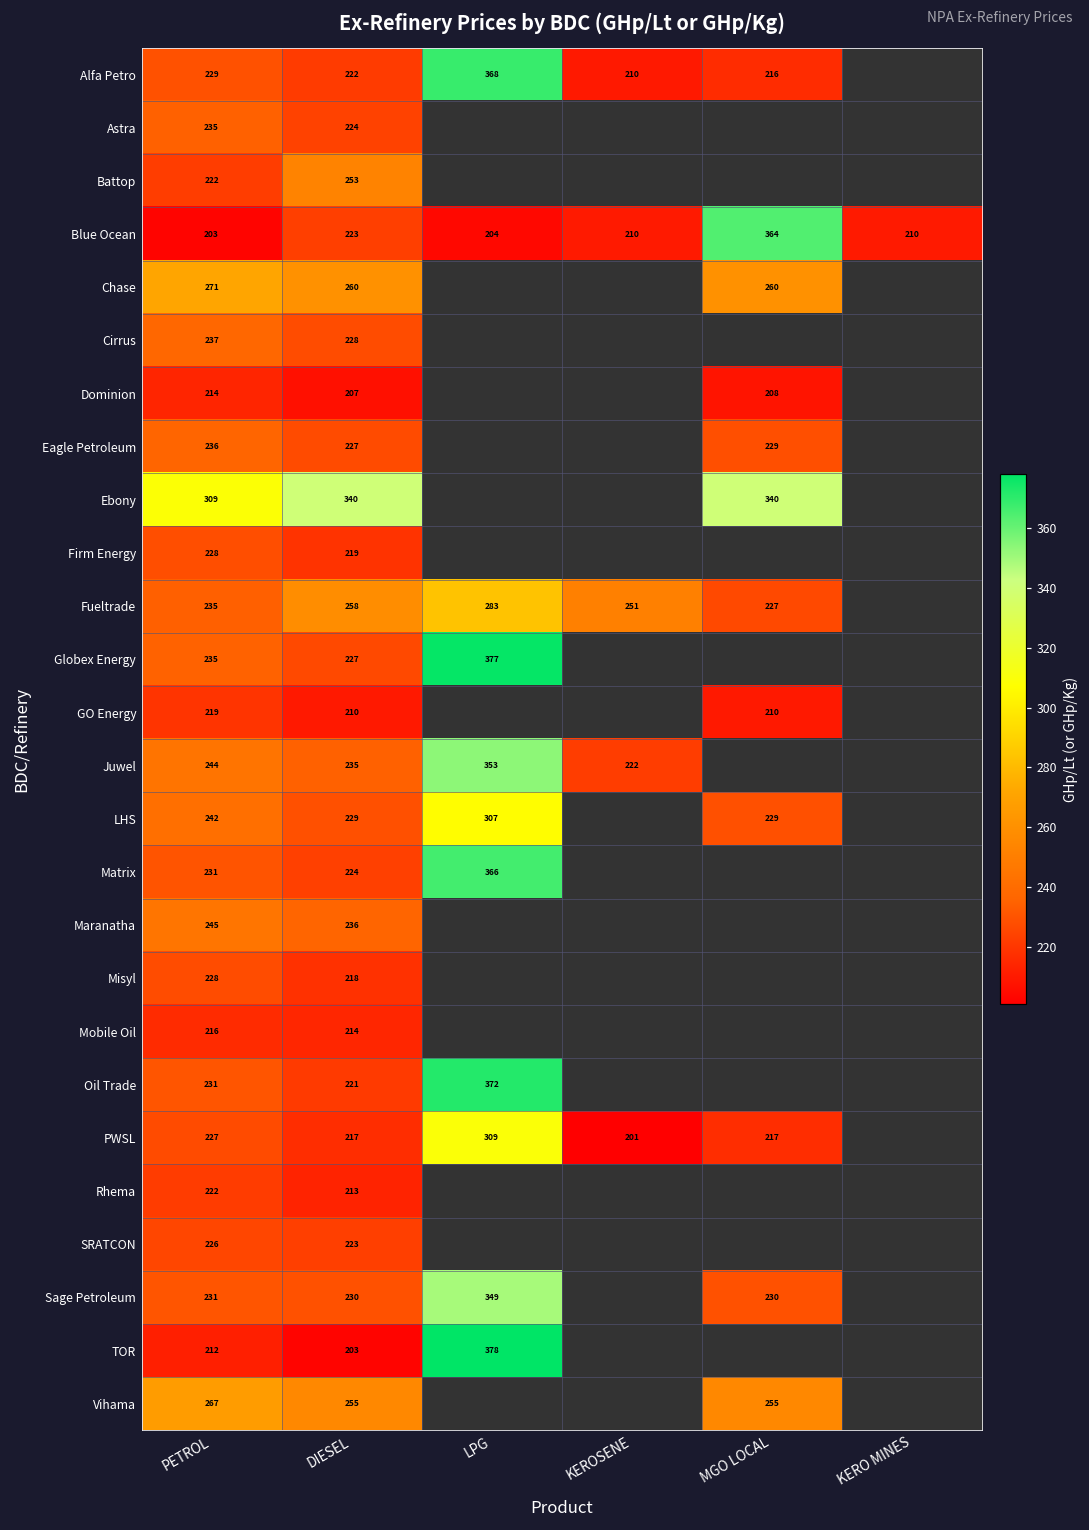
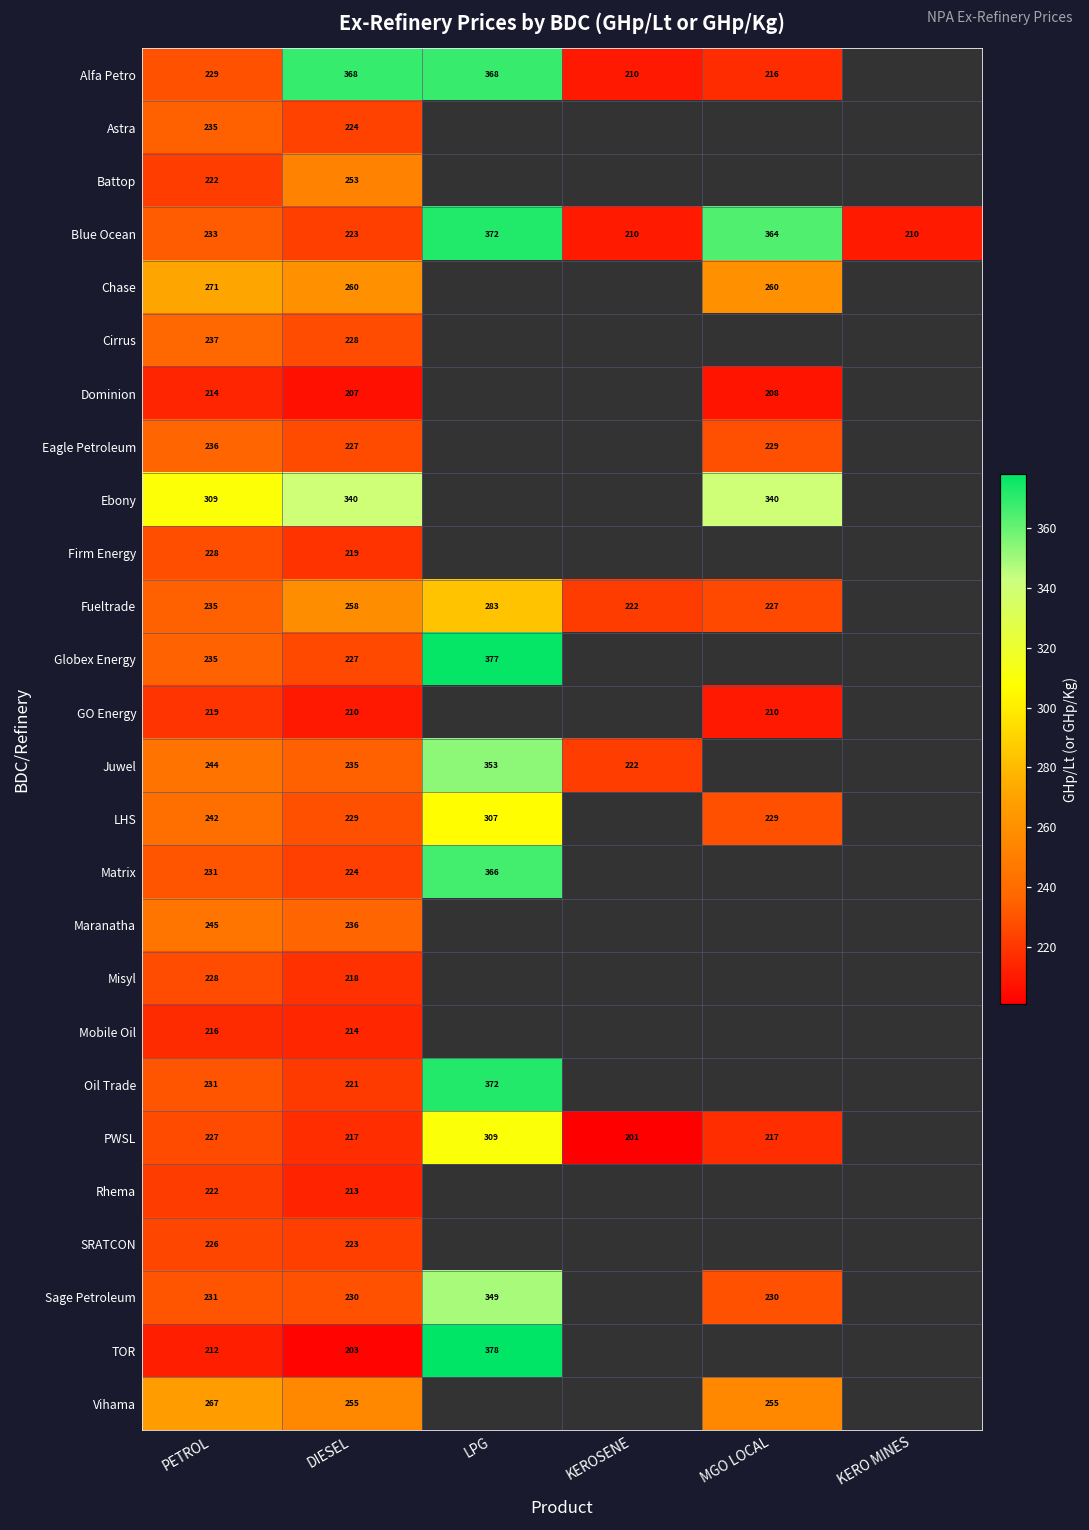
  {
    "Alfa Petro": {
      "PETROL": 229,
-     "DIESEL": 222,
+     "DIESEL": 368,
      "LPG": 368,
      "KEROSENE": 210,
      "MGO LOCAL": 216
    },
    "Astra": {
      "PETROL": 235,
      "DIESEL": 224
    },
    "Battop": {
      "PETROL": 222,
      "DIESEL": 253
    },
    "Blue Ocean": {
-     "PETROL": 203,
+     "PETROL": 233,
      "DIESEL": 223,
-     "LPG": 204,
+     "LPG": 372,
      "KEROSENE": 210,
      "MGO LOCAL": 364,
      "KERO MINES": 210
    },
    "Chase": {
      "PETROL": 271,
      "DIESEL": 260,
      "MGO LOCAL": 260
    },
    "Cirrus": {
      "PETROL": 237,
      "DIESEL": 228
    },
    "Dominion": {
      "PETROL": 214,
      "DIESEL": 207,
      "MGO LOCAL": 208
    },
    "Eagle Petroleum": {
      "PETROL": 236,
      "DIESEL": 227,
      "MGO LOCAL": 229
    },
    "Ebony": {
      "PETROL": 309,
      "DIESEL": 340,
      "MGO LOCAL": 340
    },
    "Firm Energy": {
      "PETROL": 228,
      "DIESEL": 219
    },
    "Fueltrade": {
      "PETROL": 235,
      "DIESEL": 258,
      "LPG": 283,
-     "KEROSENE": 251,
+     "KEROSENE": 222,
      "MGO LOCAL": 227
    },
    "Globex Energy": {
      "PETROL": 235,
      "DIESEL": 227,
      "LPG": 377
    },
    "GO Energy": {
      "PETROL": 219,
      "DIESEL": 210,
      "MGO LOCAL": 210
    },
    "Juwel": {
      "PETROL": 244,
      "DIESEL": 235,
      "LPG": 353,
      "KEROSENE": 222
    },
    "LHS": {
      "PETROL": 242,
      "DIESEL": 229,
      "LPG": 307,
      "MGO LOCAL": 229
    },
    "Matrix": {
      "PETROL": 231,
      "DIESEL": 224,
      "LPG": 366
    },
    "Maranatha": {
      "PETROL": 245,
      "DIESEL": 236
    },
    "Misyl": {
      "PETROL": 228,
      "DIESEL": 218
    },
    "Mobile Oil": {
      "PETROL": 216,
      "DIESEL": 214
    },
    "Oil Trade": {
      "PETROL": 231,
      "DIESEL": 221,
      "LPG": 372
    },
    "PWSL": {
      "PETROL": 227,
      "DIESEL": 217,
      "LPG": 309,
      "KEROSENE": 201,
      "MGO LOCAL": 217
    },
    "Rhema": {
      "PETROL": 222,
      "DIESEL": 213
    },
    "SRATCON": {
      "PETROL": 226,
      "DIESEL": 223
    },
    "Sage Petroleum": {
      "PETROL": 231,
      "DIESEL": 230,
      "LPG": 349,
      "MGO LOCAL": 230
    },
    "TOR": {
      "PETROL": 212,
      "DIESEL": 203,
      "LPG": 378
    },
    "Vihama": {
      "PETROL": 267,
      "DIESEL": 255,
      "MGO LOCAL": 255
    }
  }
